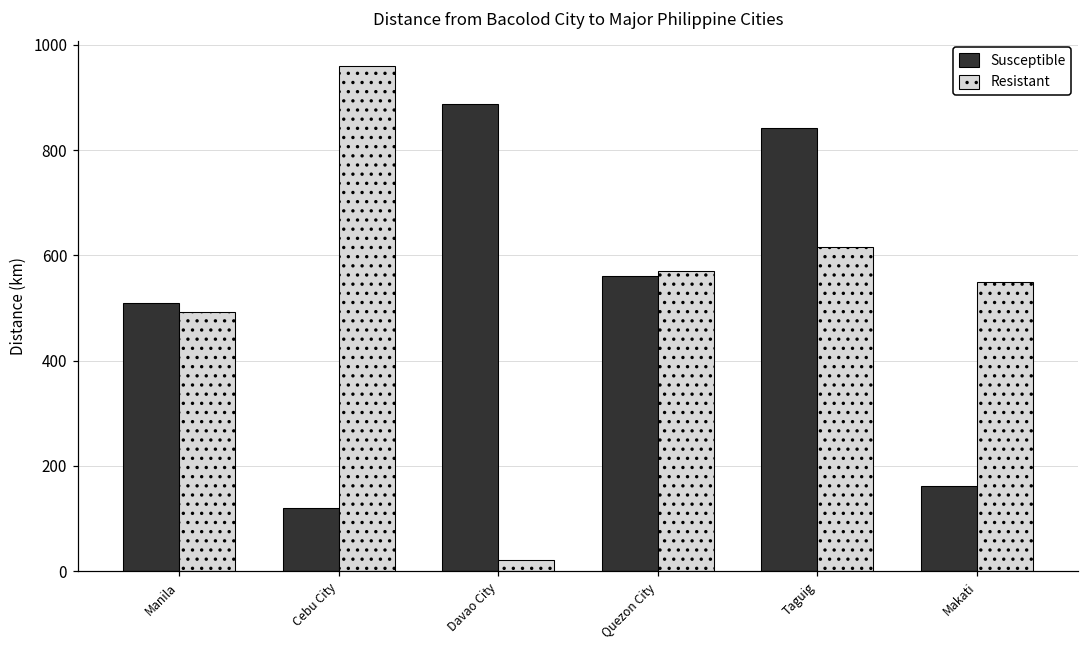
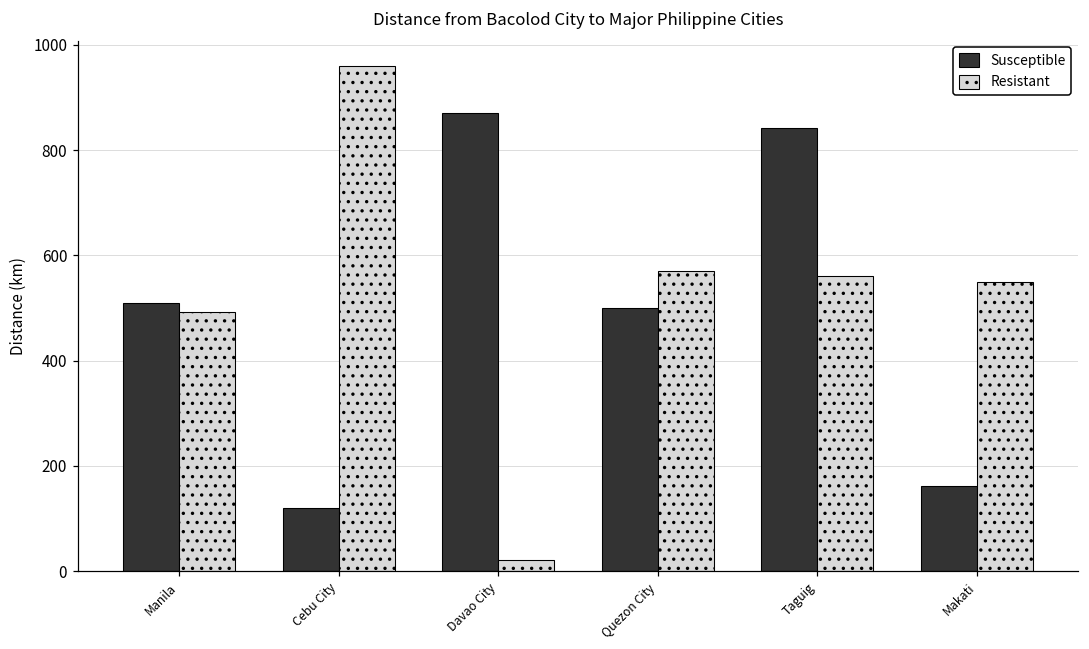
  {
    "Susceptible": {
      "Manila": 510,
      "Cebu City": 120,
-     "Davao City": 890,
-     "Quezon City": 560,
+     "Davao City": 870,
+     "Quezon City": 500,
      "Taguig": 840,
      "Makati": 160
    },
    "Resistant": {
      "Manila": 490,
      "Cebu City": 960,
      "Davao City": 20,
      "Quezon City": 570,
-     "Taguig": 620,
+     "Taguig": 560,
      "Makati": 550
    }
  }
